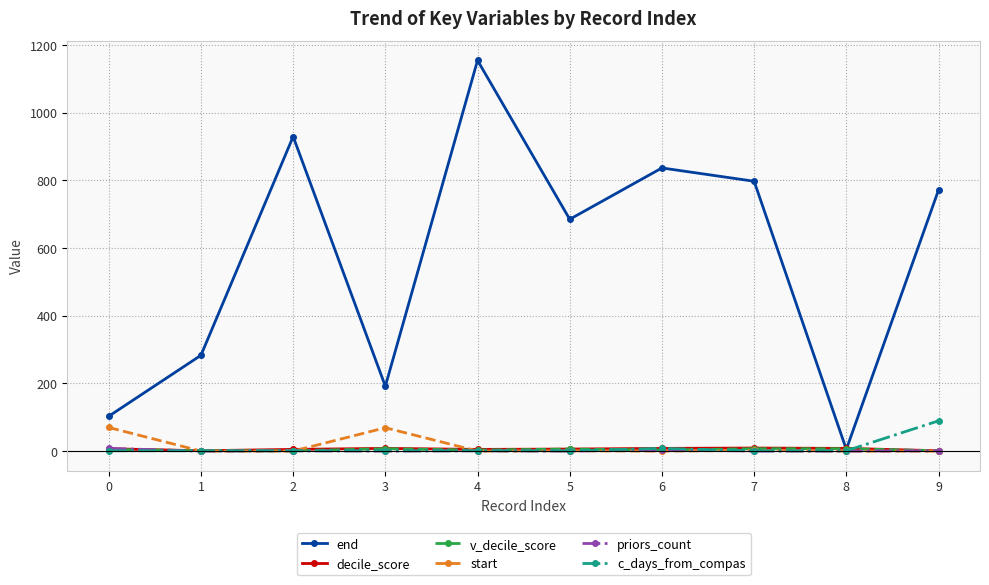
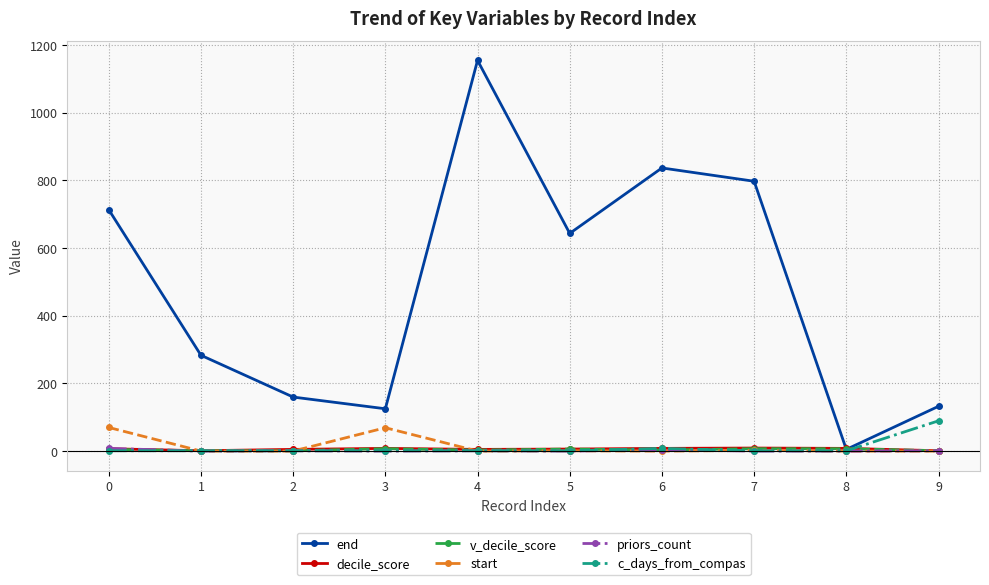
  {
    "end": {
-     "0": 100,
+     "0": 710,
      "1": 280,
-     "2": 930,
-     "3": 190,
+     "2": 160,
+     "3": 130,
      "4": 1150,
-     "5": 680,
+     "5": 640,
      "6": 840,
      "7": 800,
-     "9": 770
+     "9": 130
    },
    "start": {
      "0": 70,
      "3": 70
    },
    "c_days_from_compas": {
      "9": 90
    }
  }
